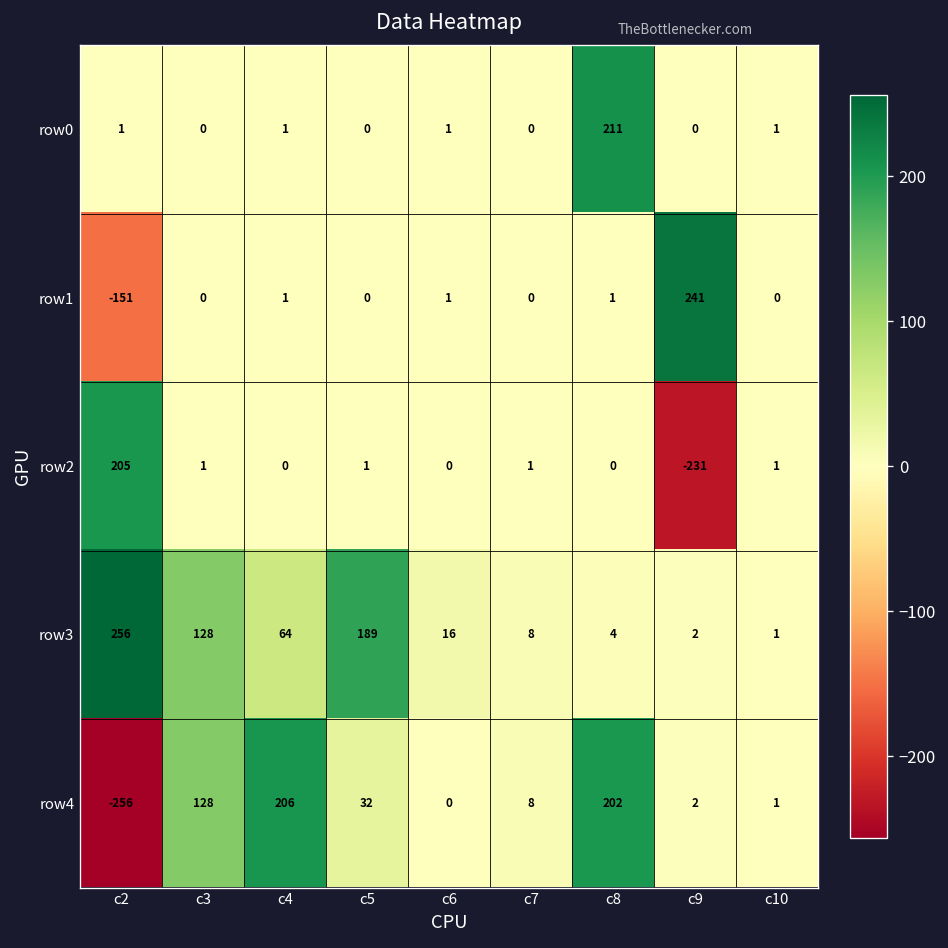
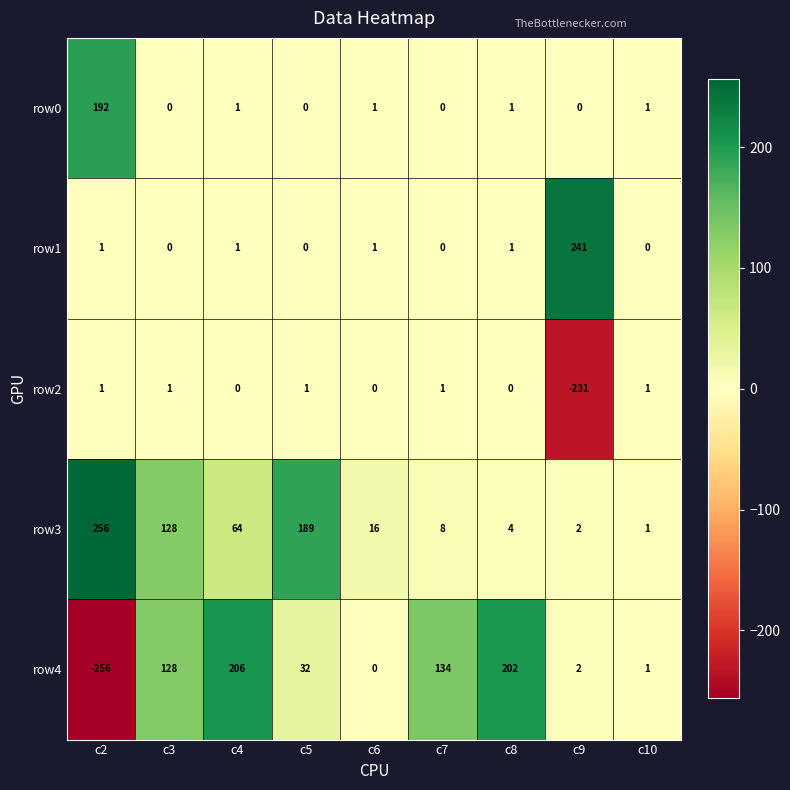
  {
    "row0": {
-     "c2": 1,
+     "c2": 192,
      "c3": 0,
      "c4": 1,
      "c5": 0,
      "c6": 1,
      "c7": 0,
-     "c8": 211,
+     "c8": 1,
      "c9": 0,
      "c10": 1
    },
    "row1": {
-     "c2": -151,
+     "c2": 1,
      "c3": 0,
      "c4": 1,
      "c5": 0,
      "c6": 1,
      "c7": 0,
      "c8": 1,
      "c9": 241,
      "c10": 0
    },
    "row2": {
-     "c2": 205,
+     "c2": 1,
      "c3": 1,
      "c4": 0,
      "c5": 1,
      "c6": 0,
      "c7": 1,
      "c8": 0,
      "c9": -231,
      "c10": 1
    },
    "row3": {
      "c2": 256,
      "c3": 128,
      "c4": 64,
      "c5": 189,
      "c6": 16,
      "c7": 8,
      "c8": 4,
      "c9": 2,
      "c10": 1
    },
    "row4": {
      "c2": -256,
      "c3": 128,
      "c4": 206,
      "c5": 32,
      "c6": 0,
-     "c7": 8,
+     "c7": 134,
      "c8": 202,
      "c9": 2,
      "c10": 1
    }
  }
